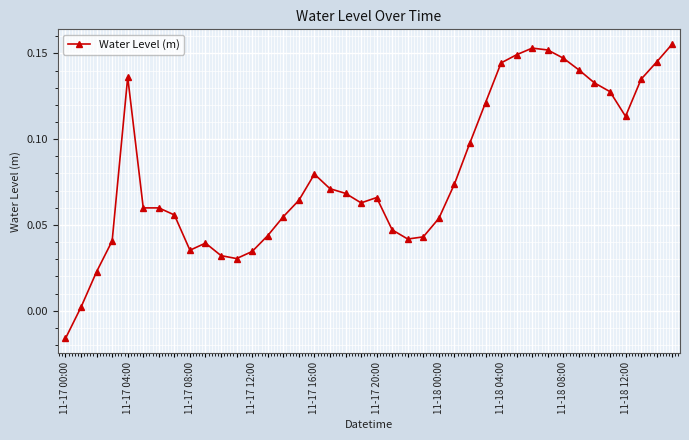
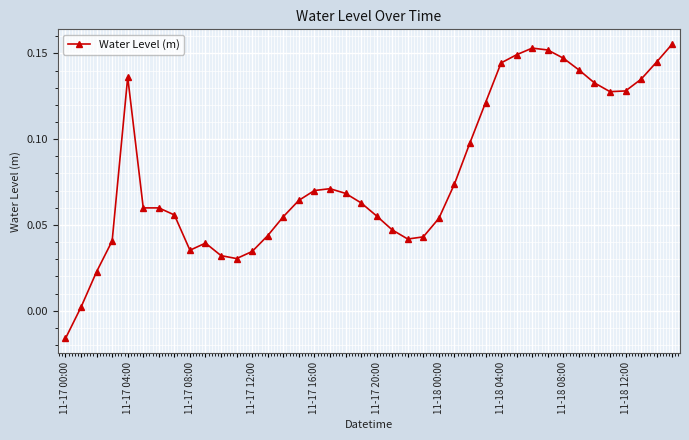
  {
    "11-17 00:00": -0.016,
    "11-17 04:00": 0.136,
    "11-17 08:00": 0.035,
    "11-17 12:00": 0.035,
-   "11-17 16:00": 0.080,
-   "11-17 20:00": 0.066,
+   "11-17 16:00": 0.070,
+   "11-17 20:00": 0.055,
    "11-18 00:00": 0.054,
    "11-18 04:00": 0.144,
    "11-18 08:00": 0.147,
-   "11-18 12:00": 0.113
+   "11-18 12:00": 0.128
  }
